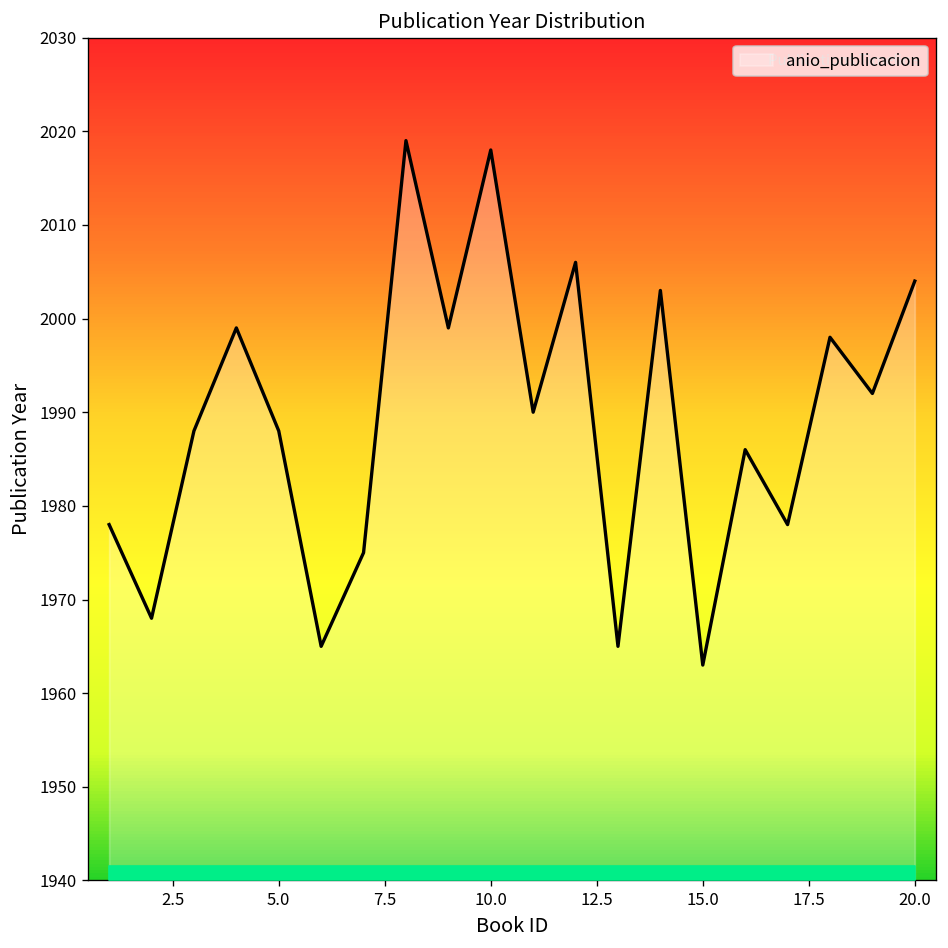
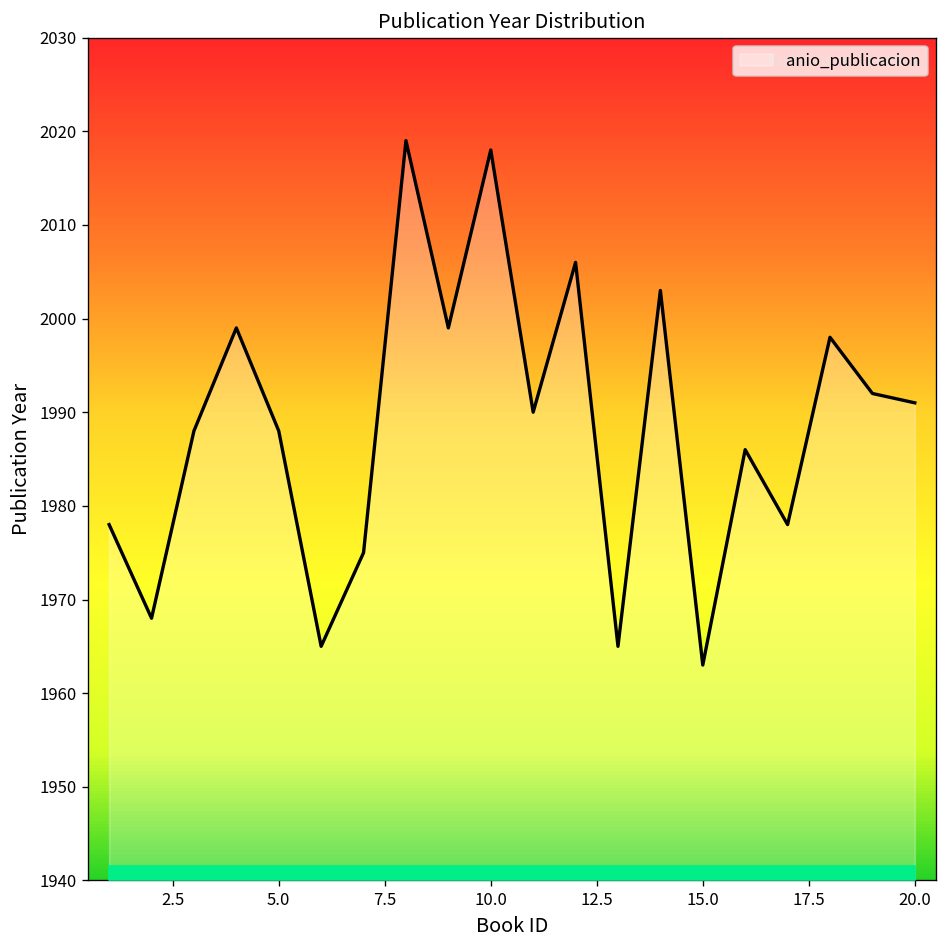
  {
    "anio_publicacion": {
      "5.0": 1988,
      "10.0": 2018,
      "15.0": 1963,
-     "20.0": 2004
+     "20.0": 1991
    }
  }
